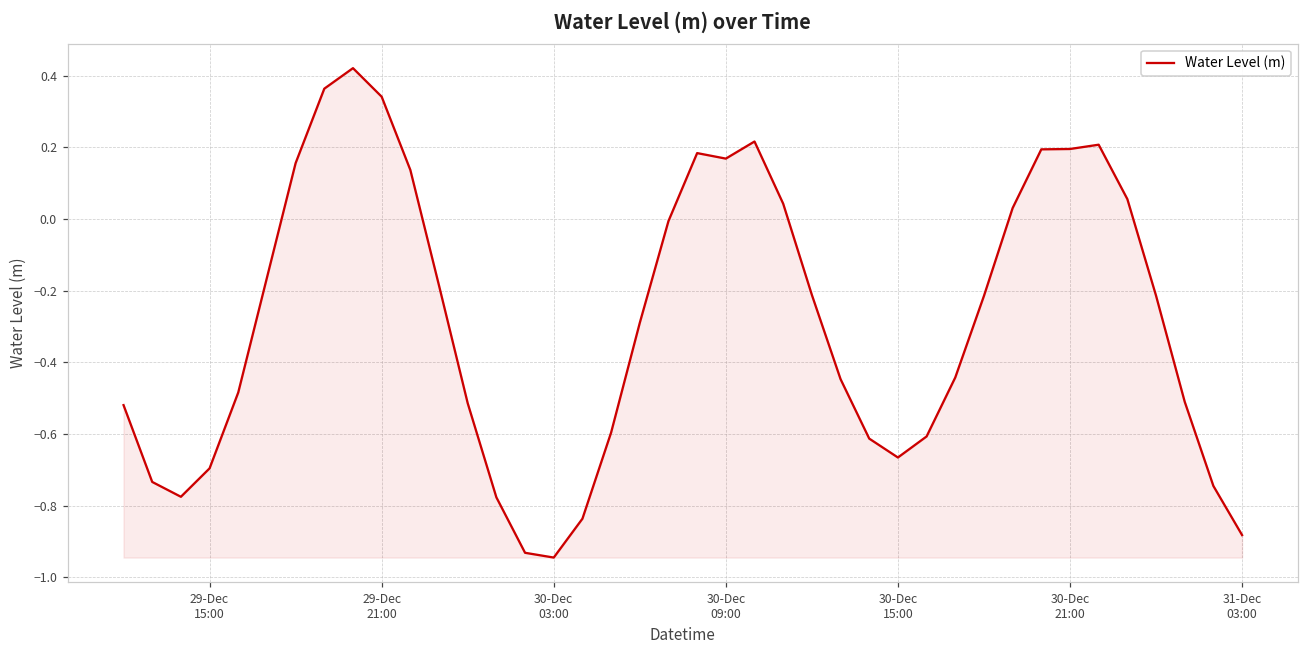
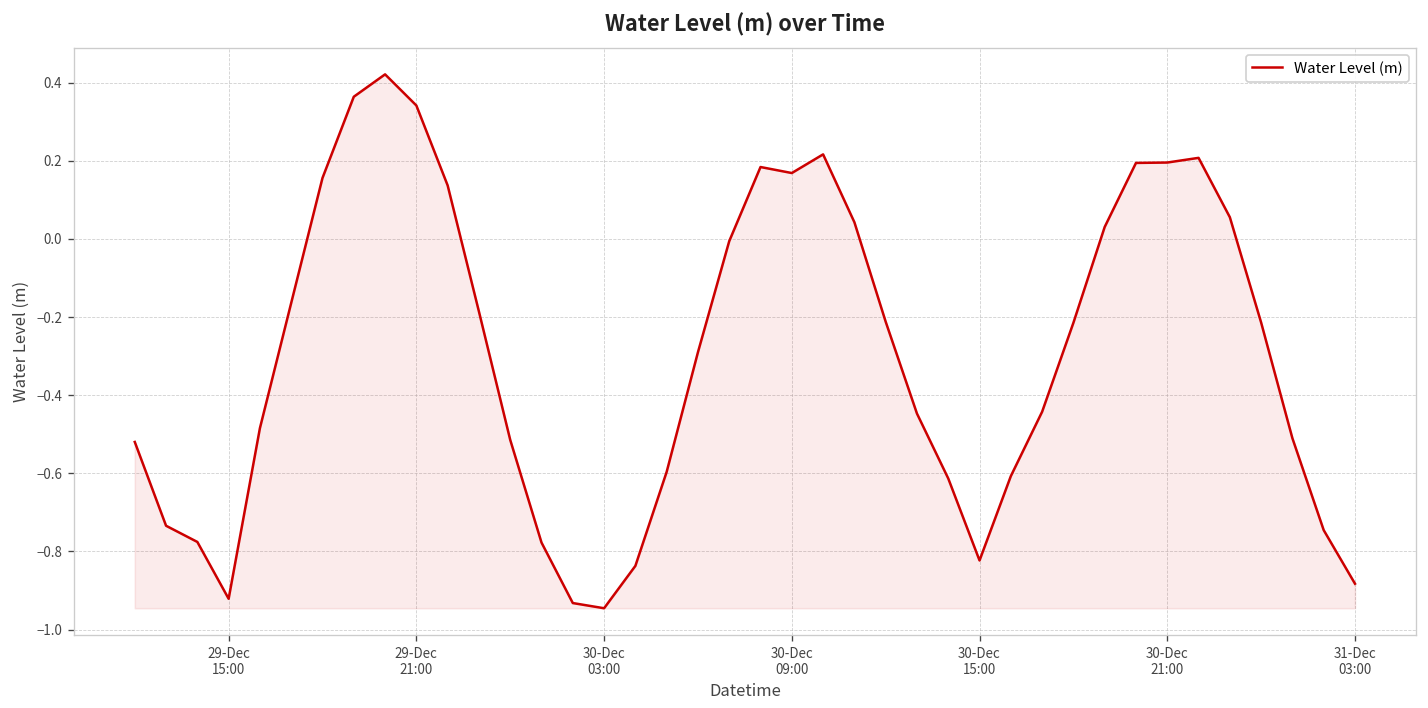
  {
-   "29-Dec 15:00": -0.70,
+   "29-Dec 15:00": -0.92,
    "29-Dec 21:00": 0.34,
    "30-Dec 03:00": -0.95,
    "30-Dec 09:00": 0.17,
-   "30-Dec 15:00": -0.67,
+   "30-Dec 15:00": -0.82,
    "30-Dec 21:00": 0.20,
    "31-Dec 03:00": -0.88
  }
